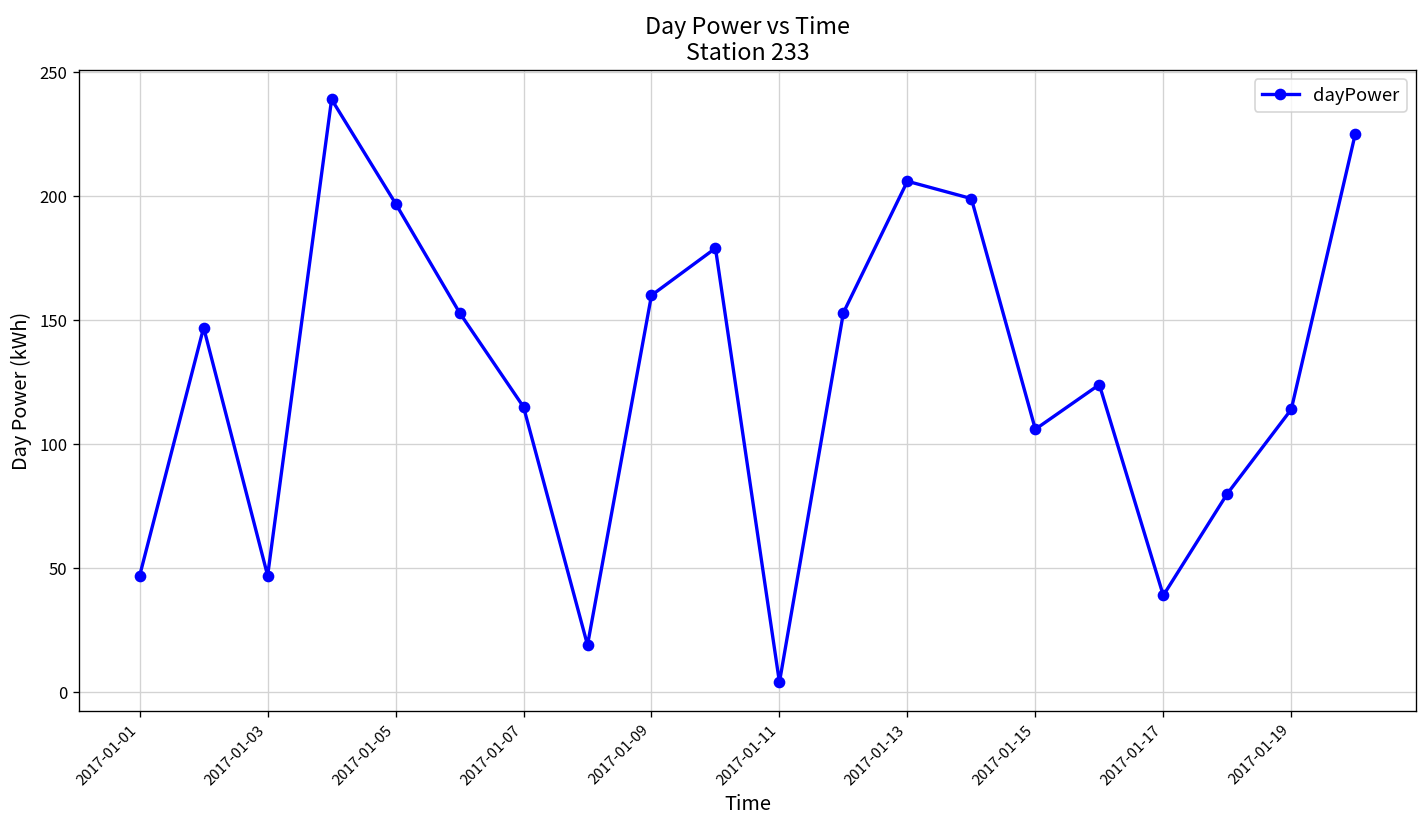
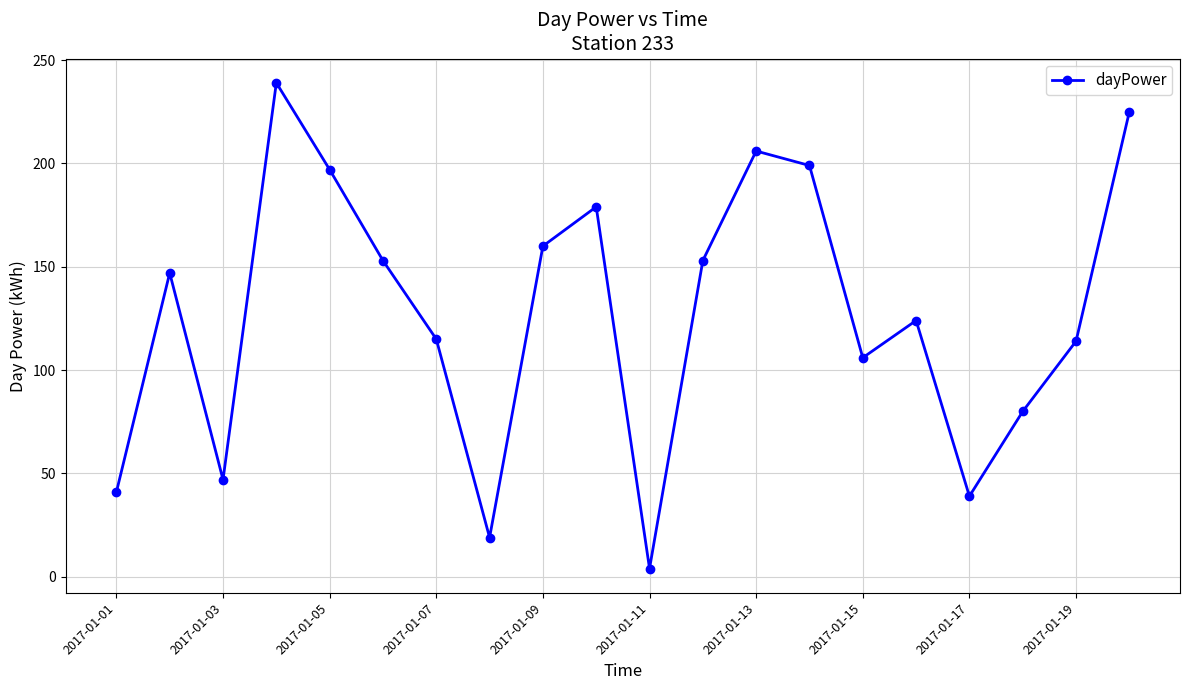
  {
-   "2017-01-01": 47,
+   "2017-01-01": 41,
    "2017-01-03": 47,
    "2017-01-05": 197,
    "2017-01-07": 115,
    "2017-01-09": 160,
    "2017-01-11": 4,
    "2017-01-13": 206,
    "2017-01-15": 106,
    "2017-01-17": 39,
    "2017-01-19": 114
  }
